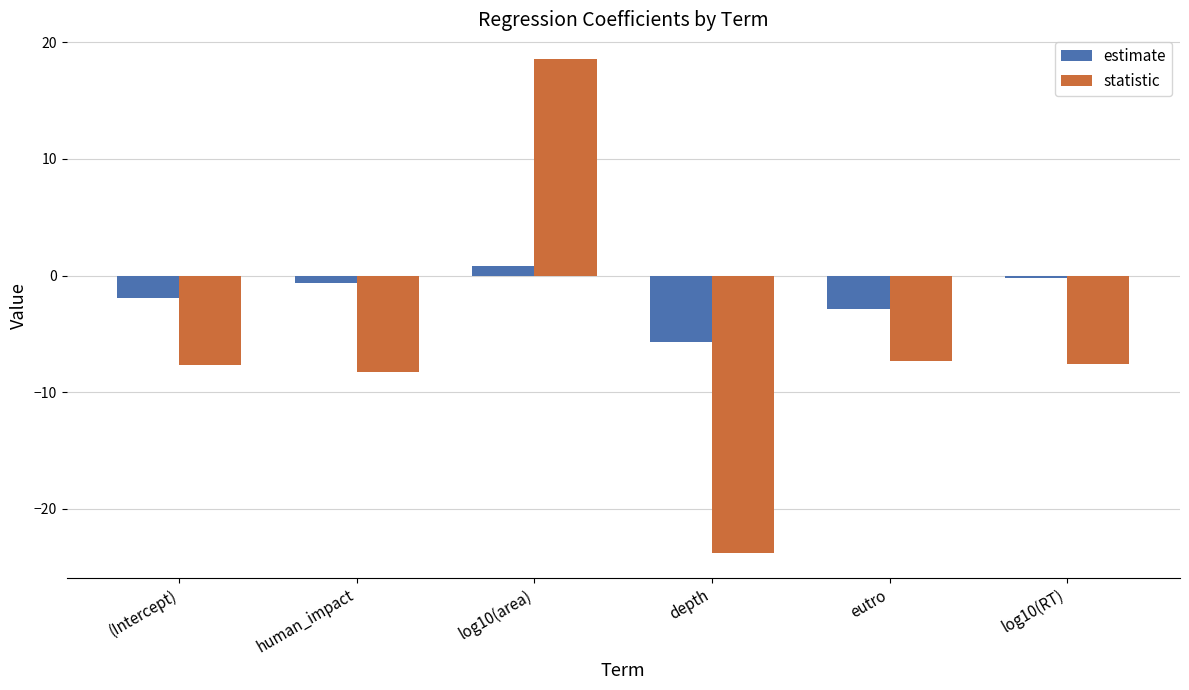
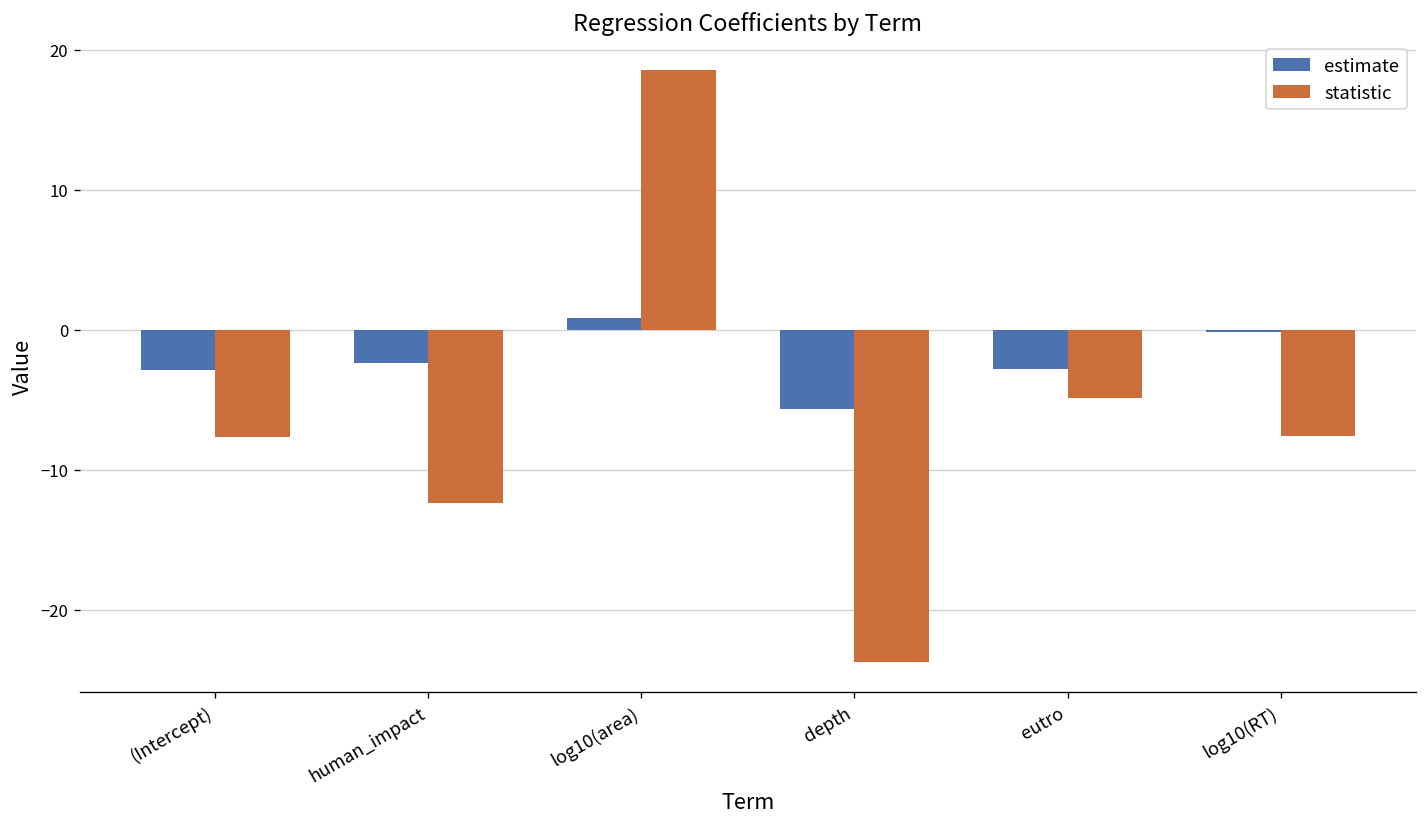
  {
    "estimate": {
-     "(Intercept)": -1.9,
-     "human_impact": -0.6,
+     "(Intercept)": -2.9,
+     "human_impact": -2.4,
      "log10(area)": 0.8,
      "depth": -5.7,
      "eutro": -2.8
    },
    "statistic": {
      "(Intercept)": -7.7,
-     "human_impact": -8.3,
+     "human_impact": -12.4,
      "log10(area)": 18.6,
      "depth": -23.8,
-     "eutro": -7.3,
+     "eutro": -4.9,
      "log10(RT)": -7.6
    }
  }
